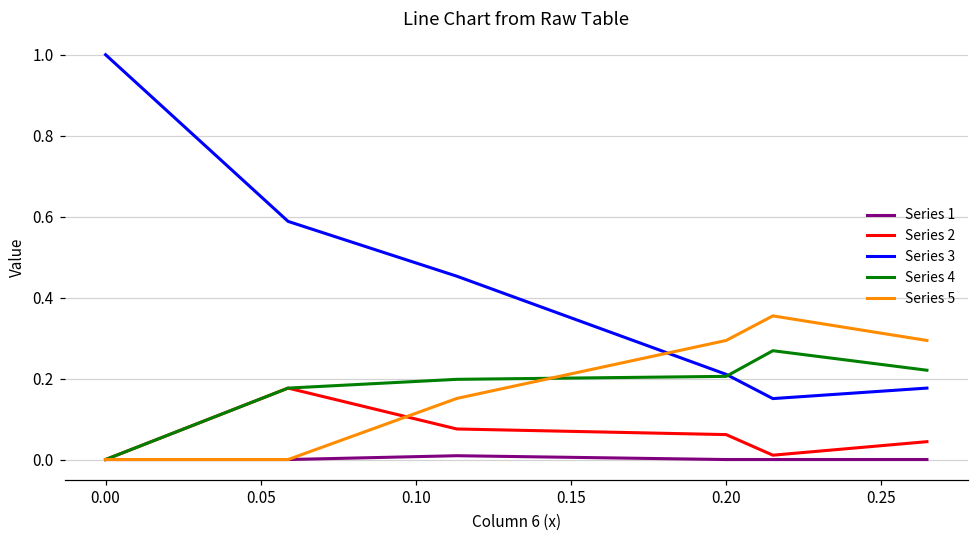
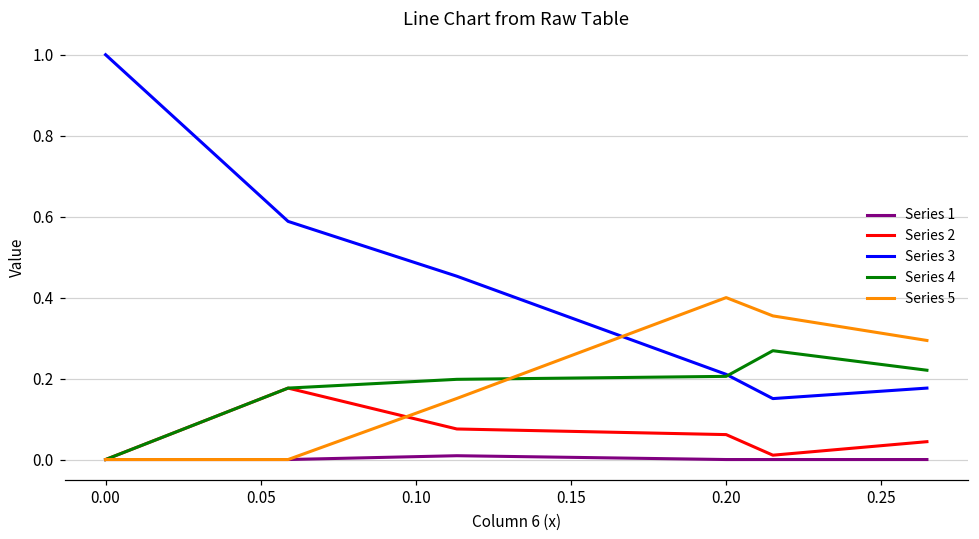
  {
    "Series 1": {
      "0.20": 0.00
    },
    "Series 2": {
      "0.20": 0.06
    },
    "Series 3": {
      "0.00": 1.00
    },
    "Series 5": {
-     "0.20": 0.29
+     "0.20": 0.40
    }
  }
